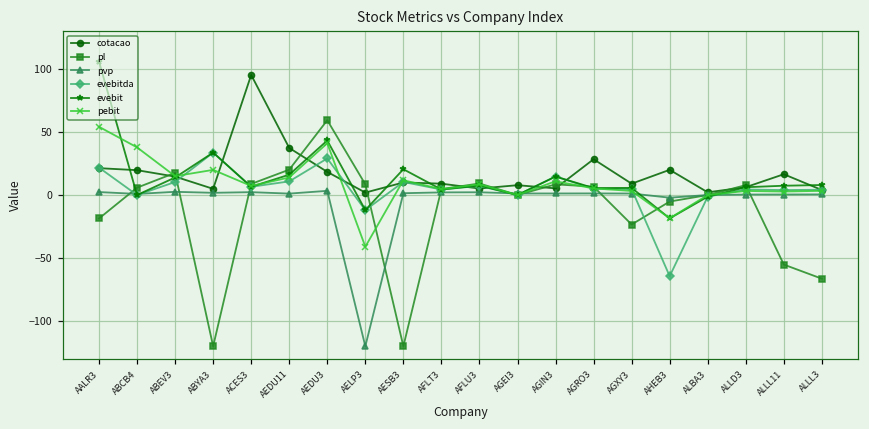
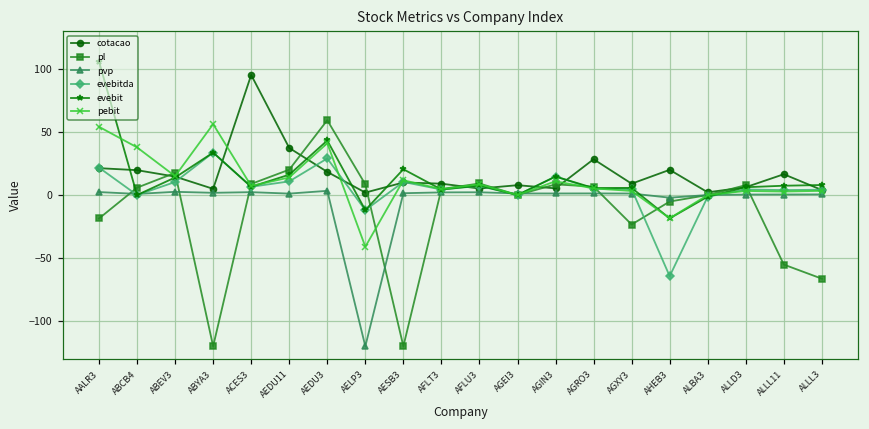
  {
    "pebit": {
      "AALR3": 54,
      "ABCB4": 38,
-     "ABYA3": 20,
+     "ABYA3": 56,
      "AELP3": -41,
      "AGIN3": 11
    }
  }
